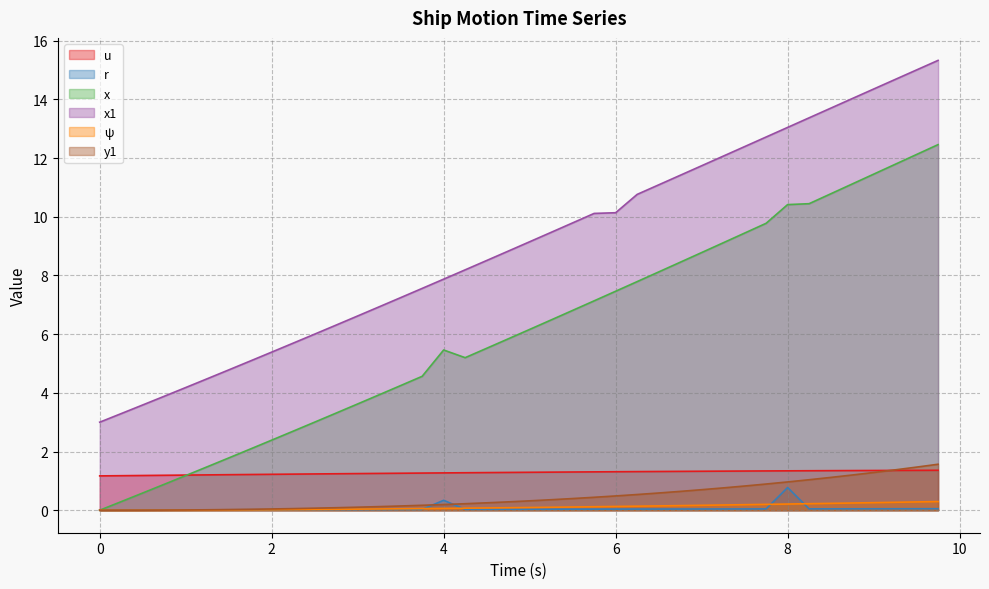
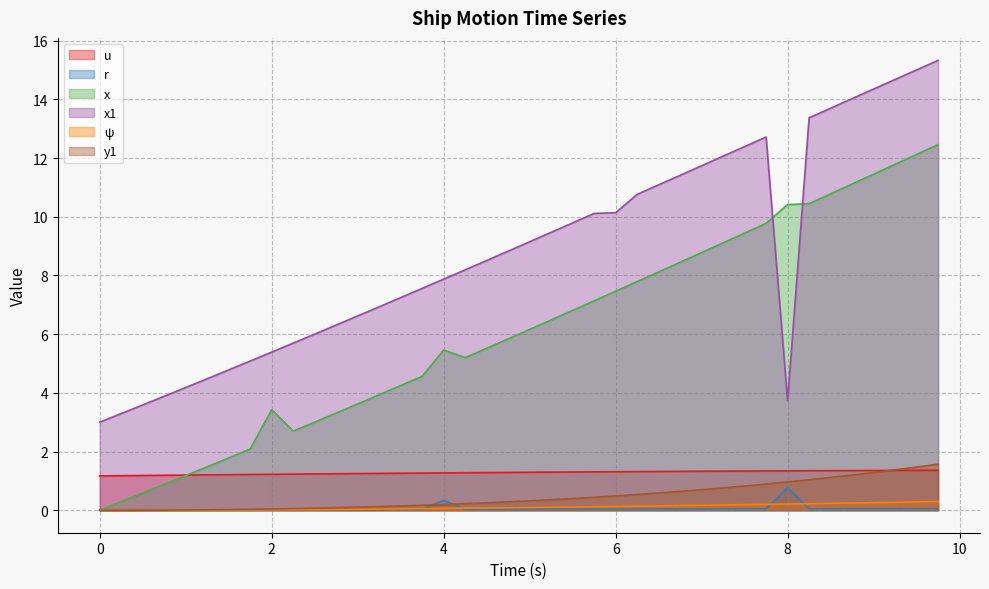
  {
    "r": {
      "4": 0.3,
      "6": 0.0,
      "8": 0.8
    },
    "x": {
-     "2": 2.4,
+     "2": 3.4,
      "4": 5.5,
      "6": 7.5,
      "8": 10.4
    },
    "x1": {
      "0": 3.0,
      "2": 5.4,
      "4": 7.9,
      "6": 10.1,
-     "8": 13.0
+     "8": 3.7
    },
    "ψ": {
      "4": 0.1,
      "6": 0.1,
      "8": 0.2
    }
  }
